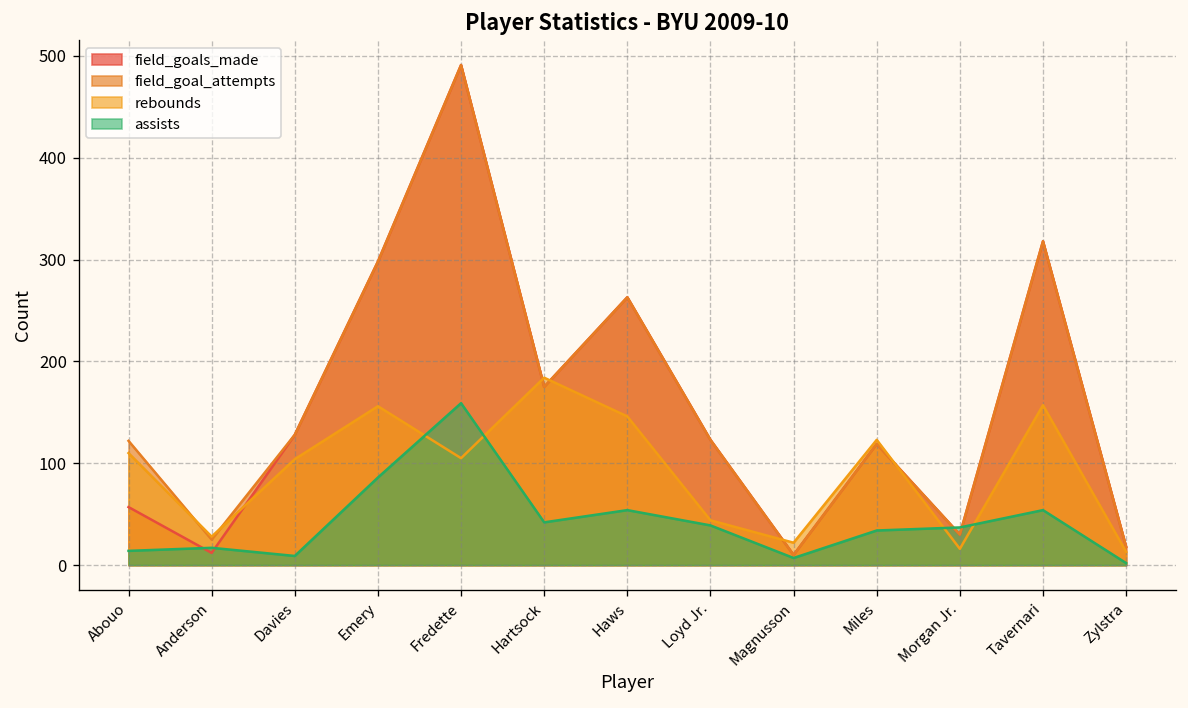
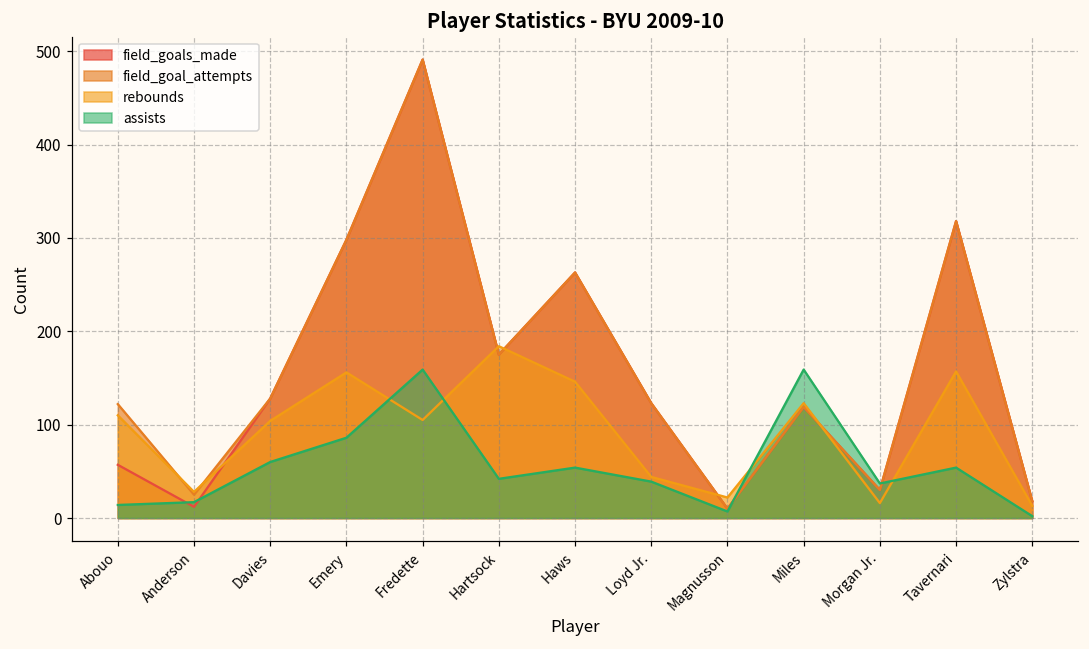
  {
    "assists": {
      "Abouo": 10,
      "Anderson": 20,
-     "Davies": 10,
+     "Davies": 60,
      "Emery": 90,
      "Fredette": 160,
      "Hartsock": 40,
      "Haws": 50,
      "Loyd Jr.": 40,
      "Magnusson": 10,
-     "Miles": 30,
+     "Miles": 160,
      "Morgan Jr.": 40,
      "Tavernari": 50,
      "Zylstra": 0
    }
  }
